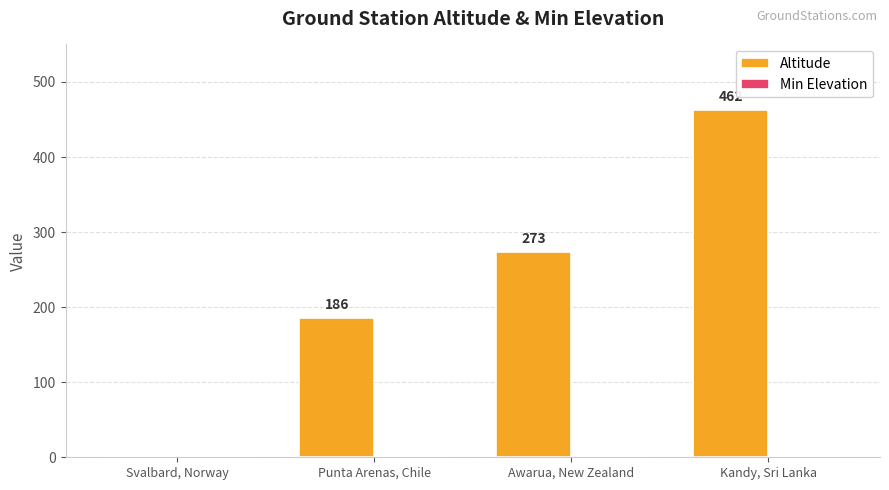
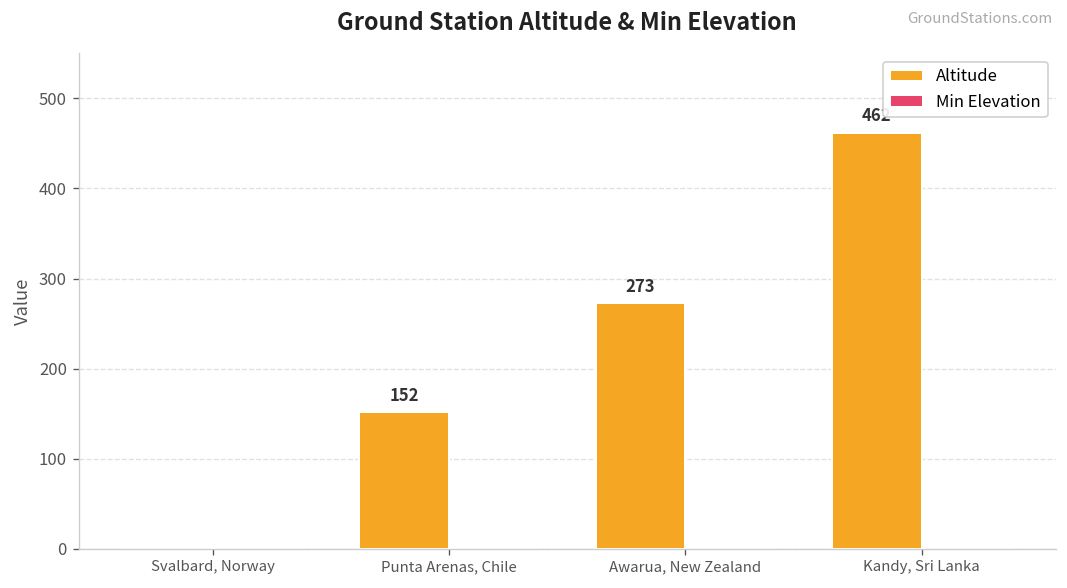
  {
    "Altitude": {
-     "Punta Arenas, Chile": 186,
+     "Punta Arenas, Chile": 152,
      "Awarua, New Zealand": 273
    },
    "Min Elevation": {
      "Svalbard, Norway": 0,
      "Punta Arenas, Chile": 0,
      "Awarua, New Zealand": 0,
      "Kandy, Sri Lanka": 0
    }
  }
